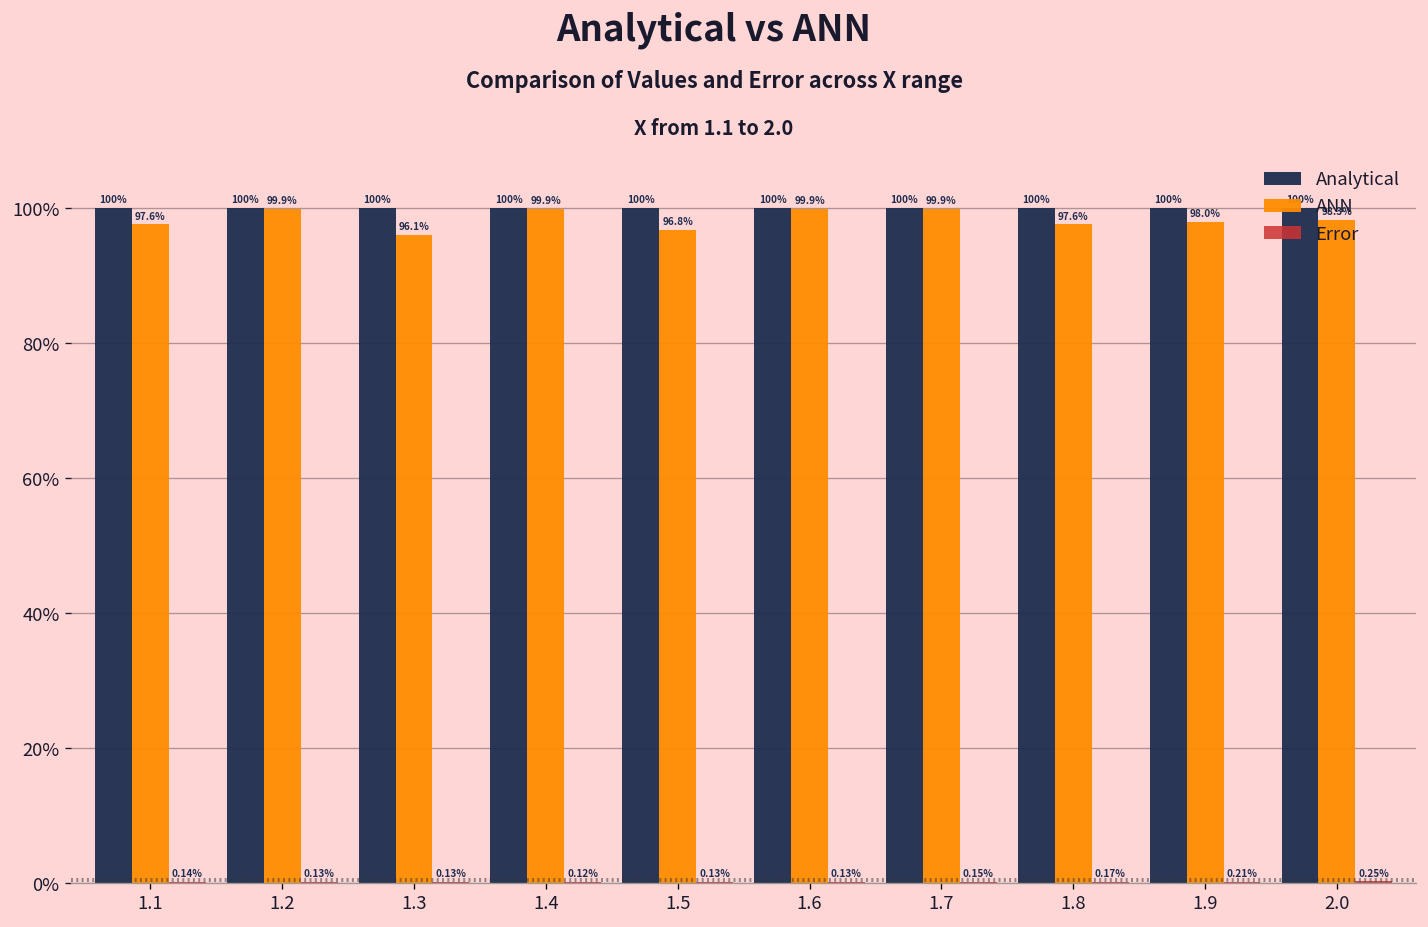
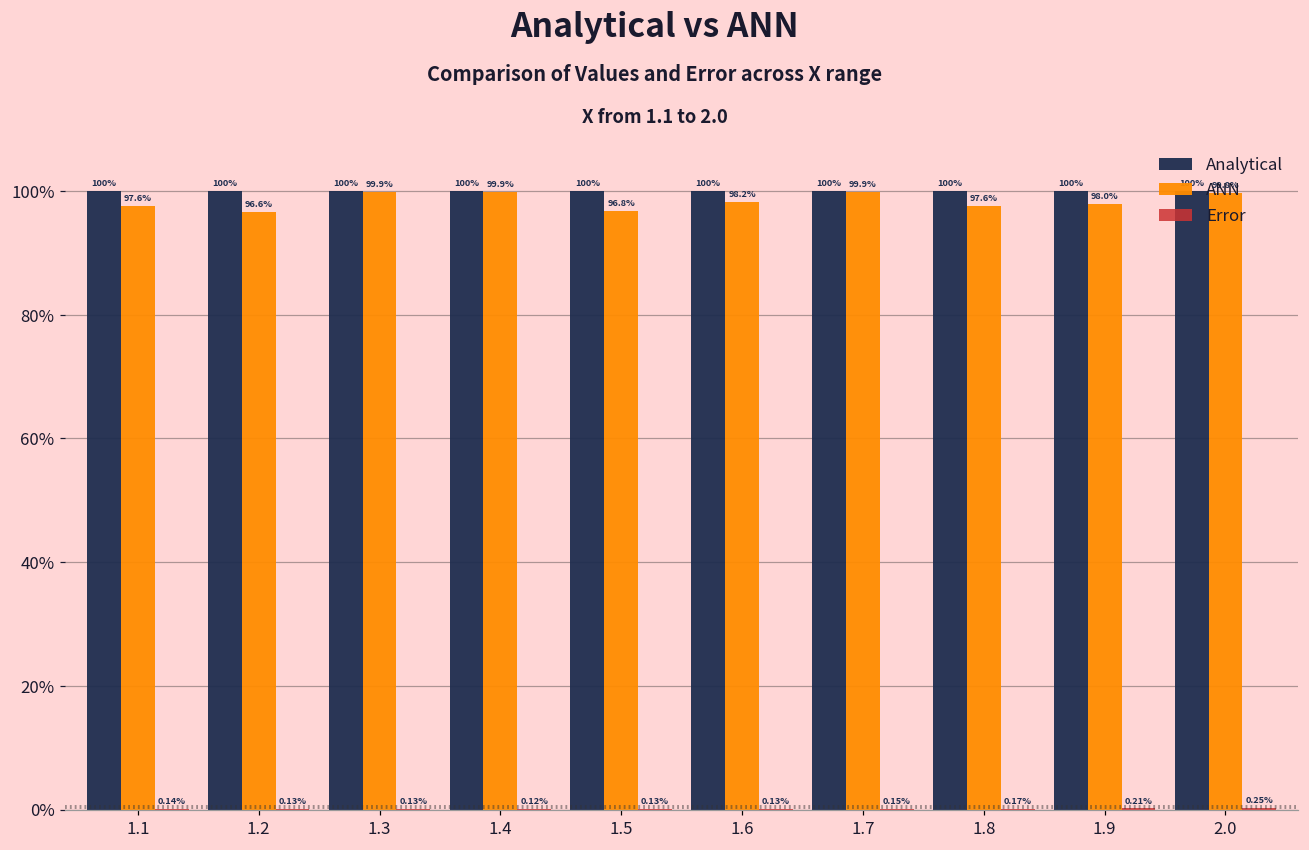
  {
    "Analytical": {
      "1.1": "100%",
      "1.2": "100%",
      "1.3": "100%",
      "1.4": "100%",
      "1.5": "100%",
      "1.6": "100%",
      "1.7": "100%",
      "1.8": "100%",
      "1.9": "100%",
      "2.0": "100%"
    },
    "ANN": {
      "1.1": "97.6%",
-     "1.2": "99.9%",
-     "1.3": "96.1%",
+     "1.2": "96.6%",
+     "1.3": "99.9%",
      "1.4": "99.9%",
      "1.5": "96.8%",
-     "1.6": "99.9%",
+     "1.6": "98.2%",
      "1.7": "99.9%",
      "1.8": "97.6%",
      "1.9": "98.0%",
-     "2.0": "98.3%"
+     "2.0": "99.8%"
    },
    "Error": {
      "1.1": "0.14%",
      "1.2": "0.13%",
      "1.3": "0.13%",
      "1.4": "0.12%",
      "1.5": "0.13%",
      "1.6": "0.13%",
      "1.7": "0.15%",
      "1.8": "0.17%",
      "1.9": "0.21%",
      "2.0": "0.25%"
    }
  }
